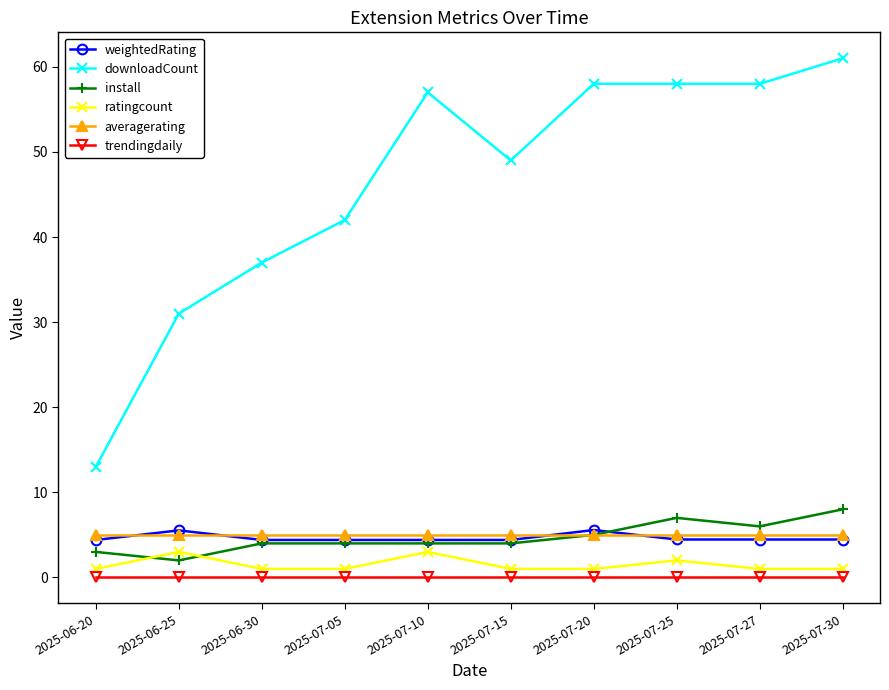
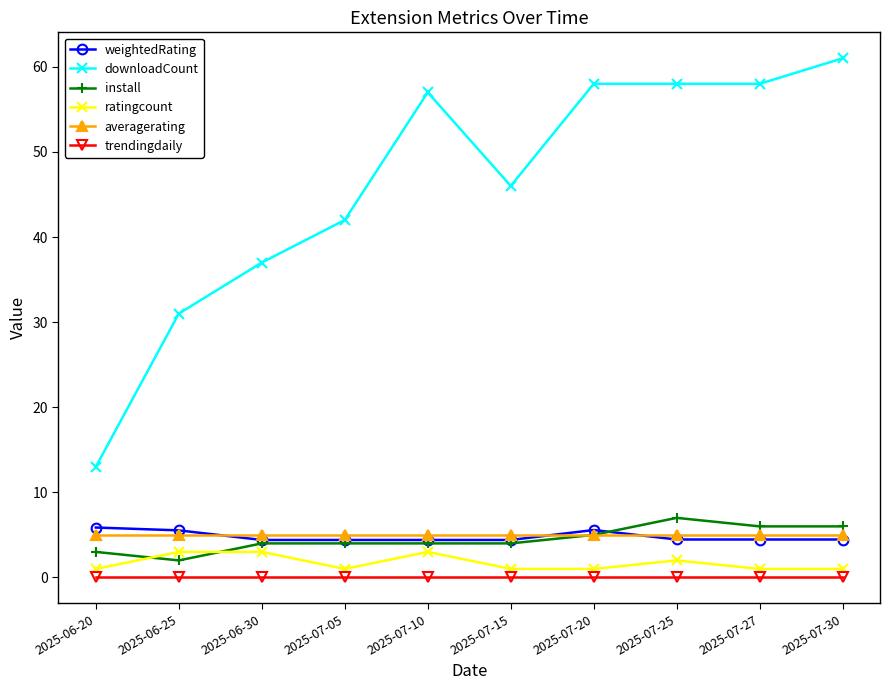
  {
    "weightedRating": {
-     "2025-06-20": 4,
+     "2025-06-20": 6,
      "2025-06-25": 6,
      "2025-06-30": 4,
      "2025-07-05": 4,
      "2025-07-10": 4,
      "2025-07-15": 4,
      "2025-07-20": 6,
      "2025-07-25": 4,
      "2025-07-27": 4,
      "2025-07-30": 4
    },
    "downloadCount": {
      "2025-06-20": 13,
      "2025-06-25": 31,
      "2025-06-30": 37,
      "2025-07-05": 42,
      "2025-07-10": 57,
-     "2025-07-15": 49,
+     "2025-07-15": 46,
      "2025-07-20": 58,
      "2025-07-25": 58,
      "2025-07-27": 58,
      "2025-07-30": 61
    },
    "install": {
      "2025-06-20": 3,
      "2025-06-25": 2,
      "2025-06-30": 4,
      "2025-07-05": 4,
      "2025-07-10": 4,
      "2025-07-15": 4,
      "2025-07-25": 7,
      "2025-07-27": 6,
-     "2025-07-30": 8
+     "2025-07-30": 6
    },
    "ratingcount": {
      "2025-06-20": 1,
      "2025-06-25": 3,
-     "2025-06-30": 1,
+     "2025-06-30": 3,
      "2025-07-05": 1,
      "2025-07-10": 3,
      "2025-07-15": 1,
      "2025-07-20": 1,
      "2025-07-25": 2,
      "2025-07-27": 1,
      "2025-07-30": 1
    },
    "averagerating": {
      "2025-06-20": 5,
      "2025-06-25": 5,
      "2025-06-30": 5,
      "2025-07-05": 5,
      "2025-07-10": 5,
      "2025-07-15": 5,
      "2025-07-25": 5,
      "2025-07-27": 5,
      "2025-07-30": 5
    },
    "trendingdaily": {
      "2025-06-20": 0,
      "2025-06-25": 0,
      "2025-06-30": 0,
      "2025-07-05": 0,
      "2025-07-10": 0,
      "2025-07-15": 0,
      "2025-07-20": 0,
      "2025-07-25": 0,
      "2025-07-27": 0,
      "2025-07-30": 0
    }
  }
